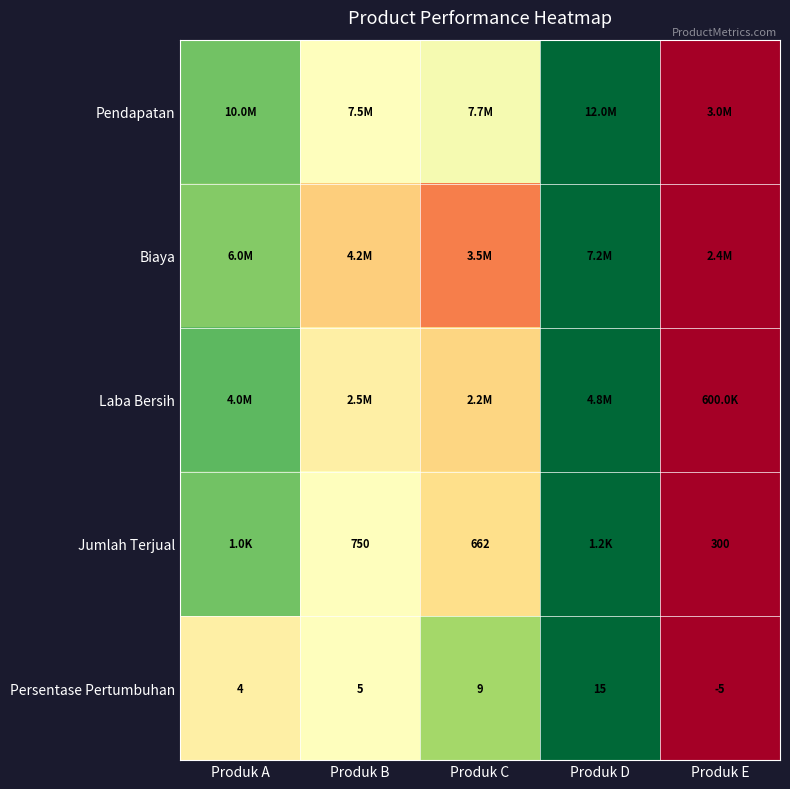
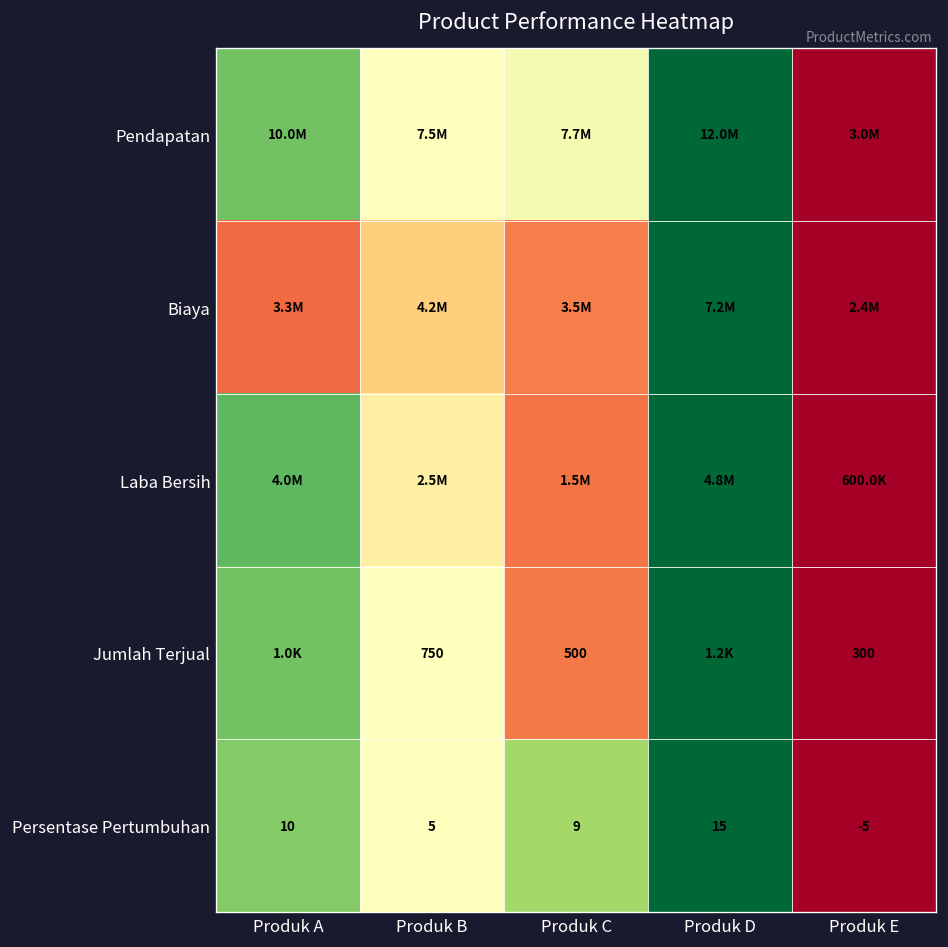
  {
    "Pendapatan": {
      "Produk A": "10.0M",
      "Produk B": "7.5M",
      "Produk C": "7.7M",
      "Produk D": "12.0M",
      "Produk E": "3.0M"
    },
    "Biaya": {
-     "Produk A": "6.0M",
+     "Produk A": "3.3M",
      "Produk B": "4.2M",
      "Produk C": "3.5M",
      "Produk D": "7.2M",
      "Produk E": "2.4M"
    },
    "Laba Bersih": {
      "Produk A": "4.0M",
      "Produk B": "2.5M",
-     "Produk C": "2.2M",
+     "Produk C": "1.5M",
      "Produk D": "4.8M",
      "Produk E": "600.0K"
    },
    "Jumlah Terjual": {
      "Produk A": "1.0K",
      "Produk B": "750",
-     "Produk C": "662",
+     "Produk C": "500",
      "Produk D": "1.2K",
      "Produk E": "300"
    },
    "Persentase Pertumbuhan": {
-     "Produk A": "4",
+     "Produk A": "10",
      "Produk B": "5",
      "Produk C": "9",
      "Produk D": "15",
      "Produk E": "-5"
    }
  }
